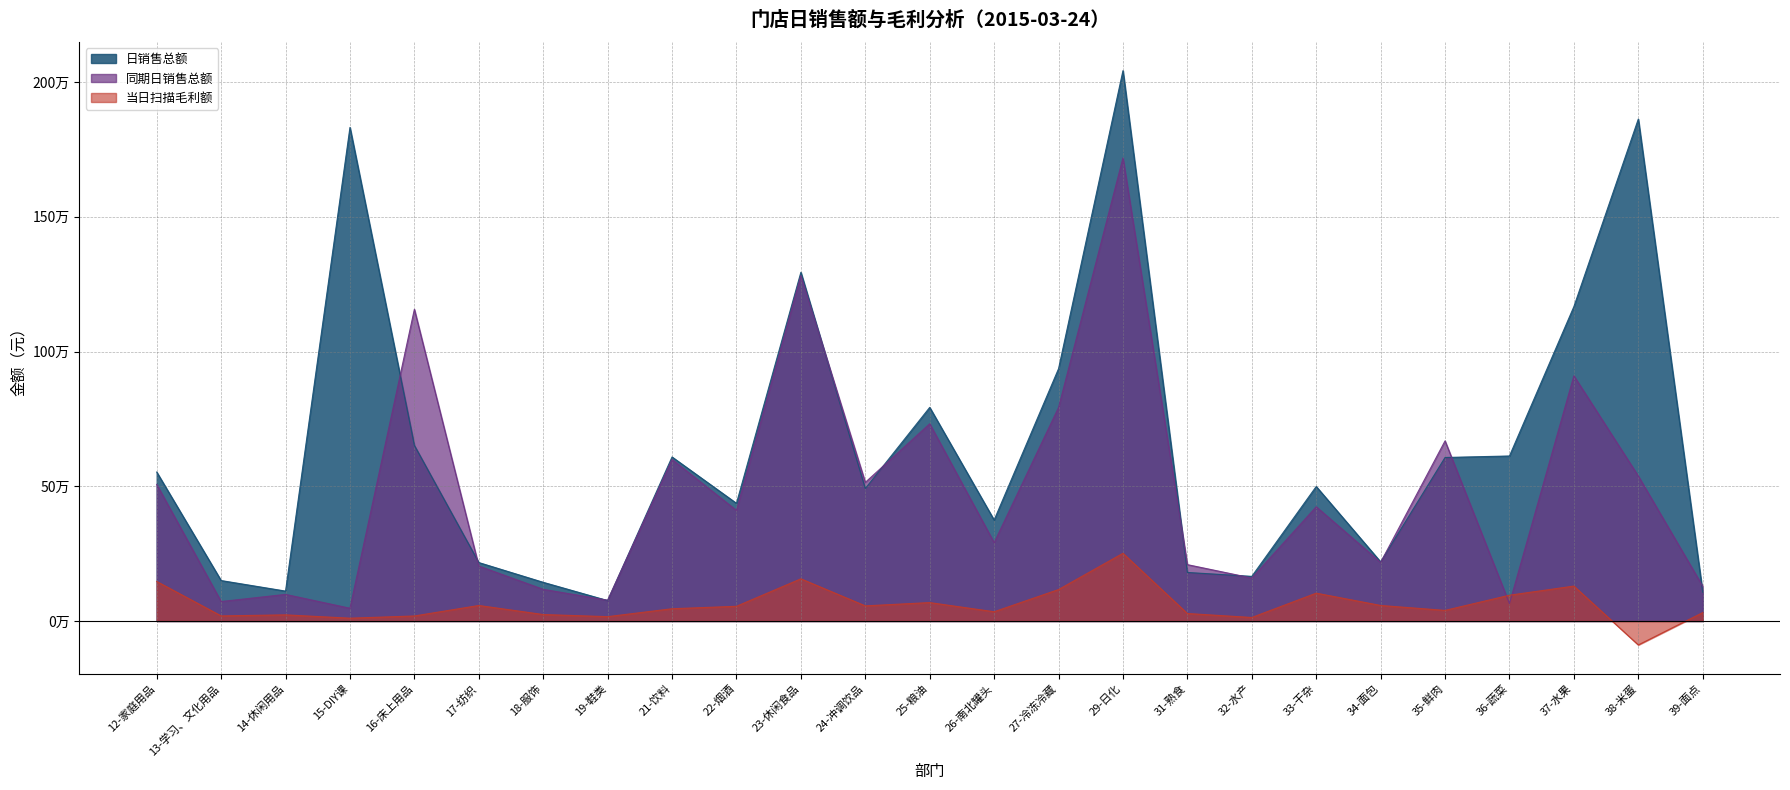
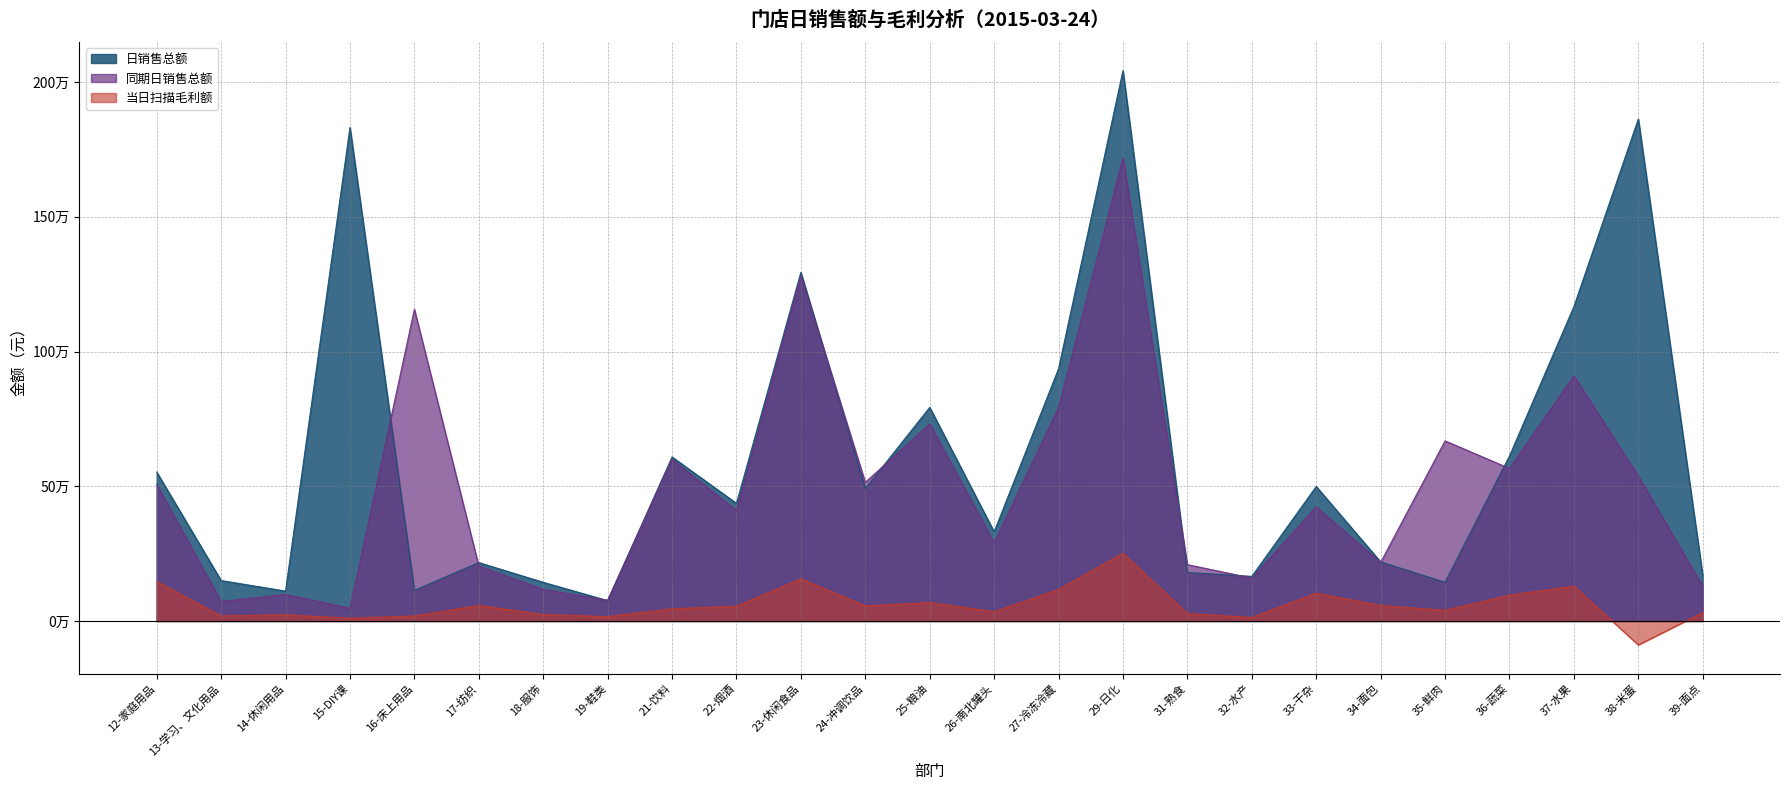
  {
    "日销售总额": {
      "12-家庭用品": "55万",
      "13-学习、文化用品": "15万",
      "14-休闲用品": "11万",
      "15-DIY课": "183万",
-     "16-床上用品": "65万",
+     "16-床上用品": "11万",
      "17-纺织": "22万",
      "18-服饰": "14万",
      "22-烟酒": "44万",
      "23-休闲食品": "129万",
      "24-冲调饮品": "49万",
      "25-粮油": "79万",
-     "26-南北罐头": "37万",
+     "26-南北罐头": "33万",
      "27-冷冻冷藏": "94万",
      "29-日化": "204万",
      "31-熟食": "18万",
      "33-干杂": "50万",
-     "35-鲜肉": "61万",
+     "35-鲜肉": "14万",
      "36-蔬菜": "61万",
      "37-水果": "117万",
      "38-米蛋": "186万",
-     "39-面点": "11万"
+     "39-面点": "17万"
    },
    "同期日销售总额": {
      "12-家庭用品": "51万",
      "13-学习、文化用品": "7万",
      "14-休闲用品": "10万",
      "15-DIY课": "5万",
      "16-床上用品": "116万",
      "17-纺织": "20万",
      "18-服饰": "12万",
      "22-烟酒": "41万",
      "23-休闲食品": "128万",
      "24-冲调饮品": "51万",
      "25-粮油": "73万",
      "26-南北罐头": "29万",
      "27-冷冻冷藏": "79万",
      "29-日化": "172万",
      "31-熟食": "21万",
      "33-干杂": "42万",
      "35-鲜肉": "67万",
-     "36-蔬菜": "6万",
+     "36-蔬菜": "57万",
      "37-水果": "91万",
      "38-米蛋": "54万",
      "39-面点": "13万"
    }
  }
